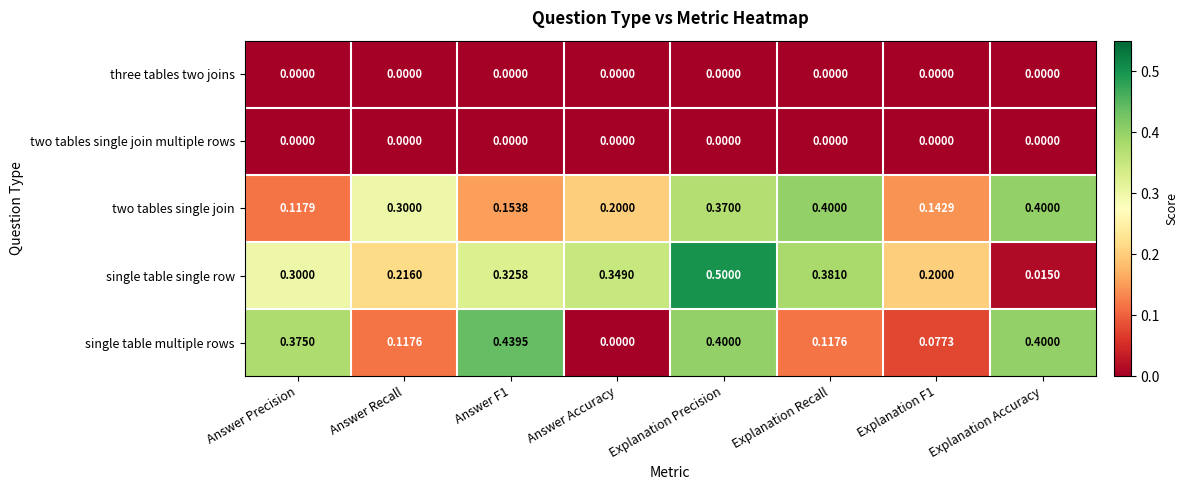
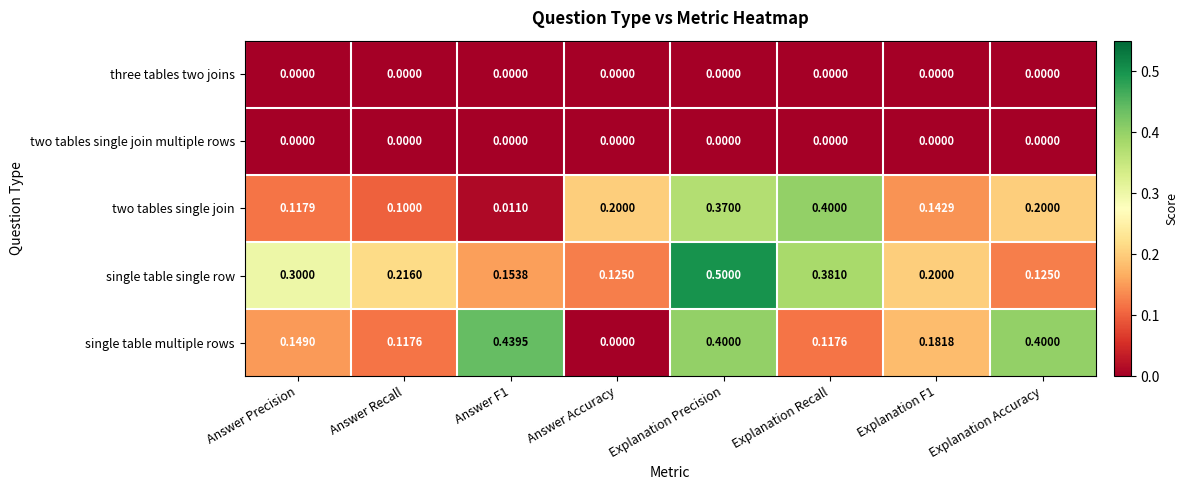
  {
    "three tables two joins": {
      "Answer Precision": 0.0000,
      "Answer Recall": 0.0000,
      "Answer F1": 0.0000,
      "Answer Accuracy": 0.0000,
      "Explanation Precision": 0.0000,
      "Explanation Recall": 0.0000,
      "Explanation F1": 0.0000,
      "Explanation Accuracy": 0.0000
    },
    "two tables single join multiple rows": {
      "Answer Precision": 0.0000,
      "Answer Recall": 0.0000,
      "Answer F1": 0.0000,
      "Answer Accuracy": 0.0000,
      "Explanation Precision": 0.0000,
      "Explanation Recall": 0.0000,
      "Explanation F1": 0.0000,
      "Explanation Accuracy": 0.0000
    },
    "two tables single join": {
      "Answer Precision": 0.1179,
-     "Answer Recall": 0.3000,
-     "Answer F1": 0.1538,
+     "Answer Recall": 0.1000,
+     "Answer F1": 0.0110,
      "Answer Accuracy": 0.2000,
      "Explanation Precision": 0.3700,
      "Explanation Recall": 0.4000,
      "Explanation F1": 0.1429,
-     "Explanation Accuracy": 0.4000
+     "Explanation Accuracy": 0.2000
    },
    "single table single row": {
      "Answer Precision": 0.3000,
      "Answer Recall": 0.2160,
-     "Answer F1": 0.3258,
-     "Answer Accuracy": 0.3490,
+     "Answer F1": 0.1538,
+     "Answer Accuracy": 0.1250,
      "Explanation Precision": 0.5000,
      "Explanation Recall": 0.3810,
      "Explanation F1": 0.2000,
-     "Explanation Accuracy": 0.0150
+     "Explanation Accuracy": 0.1250
    },
    "single table multiple rows": {
-     "Answer Precision": 0.3750,
+     "Answer Precision": 0.1490,
      "Answer Recall": 0.1176,
      "Answer F1": 0.4395,
      "Answer Accuracy": 0.0000,
      "Explanation Precision": 0.4000,
      "Explanation Recall": 0.1176,
-     "Explanation F1": 0.0773,
+     "Explanation F1": 0.1818,
      "Explanation Accuracy": 0.4000
    }
  }
